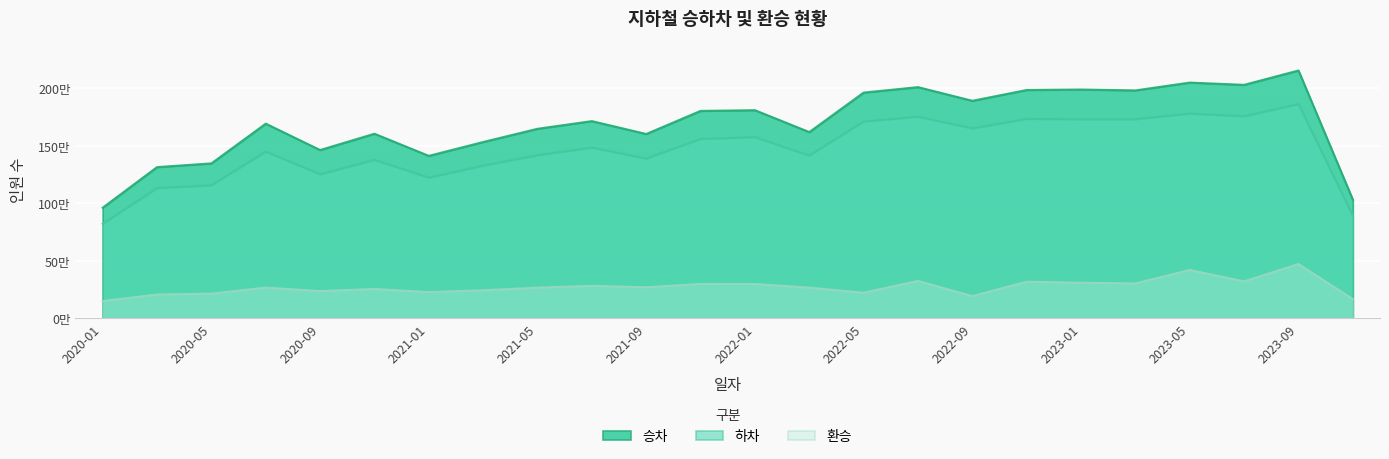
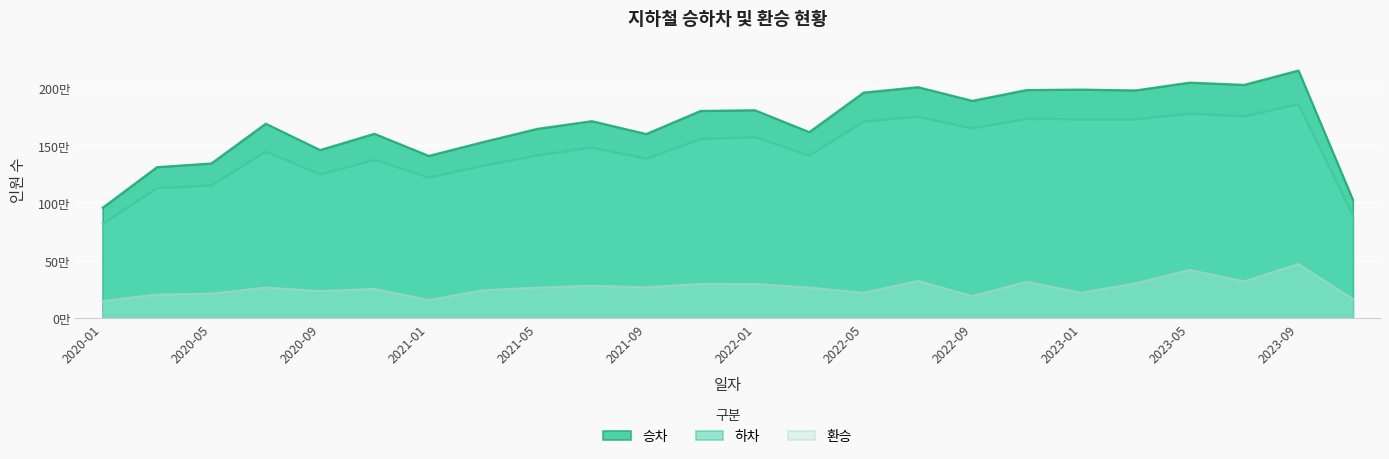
  {
    "환승": {
      "2020-01": "15만",
      "2020-05": "21만",
      "2020-09": "24만",
-     "2021-01": "23만",
+     "2021-01": "16만",
      "2021-05": "27만",
      "2021-09": "27만",
      "2022-01": "30만",
      "2022-05": "22만",
      "2022-09": "19만",
-     "2023-01": "31만",
+     "2023-01": "22만",
      "2023-05": "42만",
      "2023-09": "47만"
    }
  }
